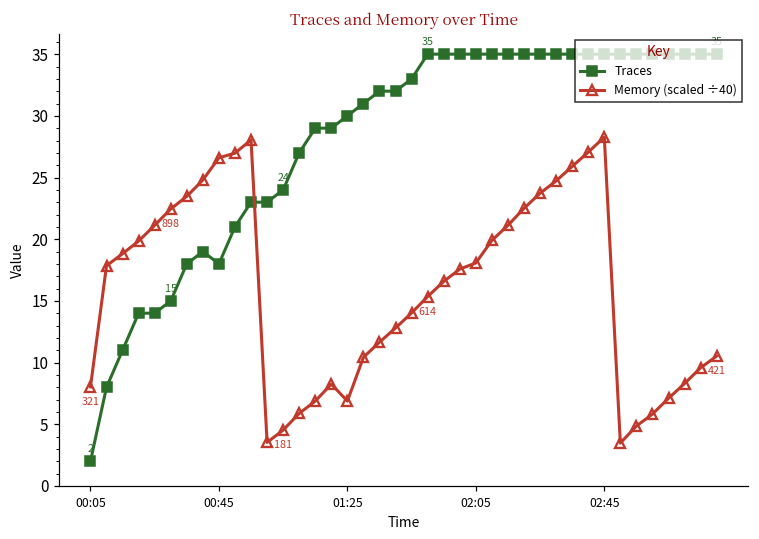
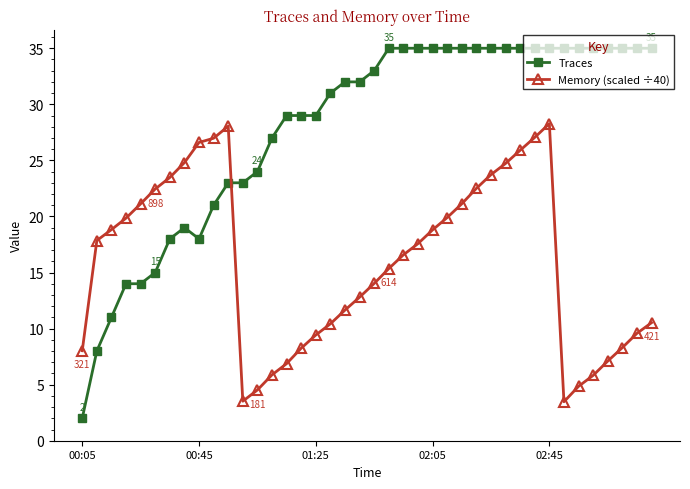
  {
    "Traces": {
      "00:45": 18,
-     "01:25": 30,
+     "01:25": 29,
      "02:05": 35
    },
    "Memory (scaled ÷40)": {
      "00:45": 26.6,
-     "01:25": 6.9,
-     "02:05": 18.1,
+     "01:25": 9.4,
+     "02:05": 18.8,
      "02:45": 28.3
    }
  }
